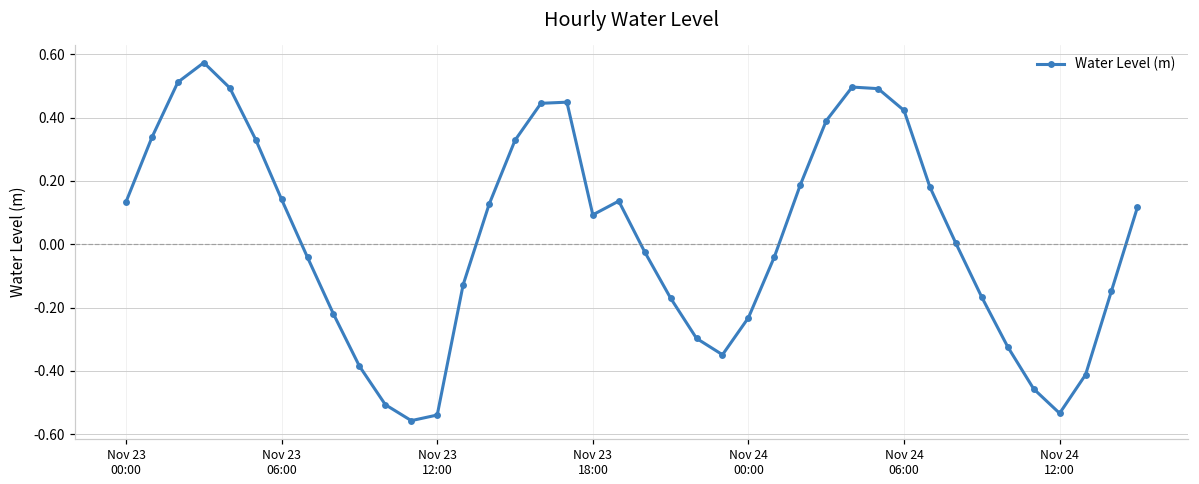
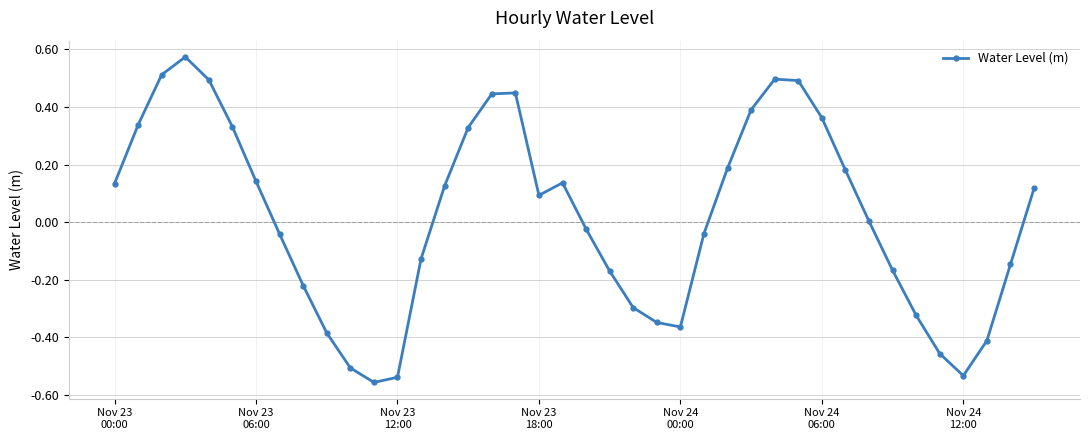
  {
    "Nov 23 00:00": 0.13,
    "Nov 23 06:00": 0.14,
    "Nov 23 12:00": -0.54,
    "Nov 23 18:00": 0.09,
-   "Nov 24 00:00": -0.23,
-   "Nov 24 06:00": 0.42,
+   "Nov 24 00:00": -0.36,
+   "Nov 24 06:00": 0.36,
    "Nov 24 12:00": -0.53
  }
